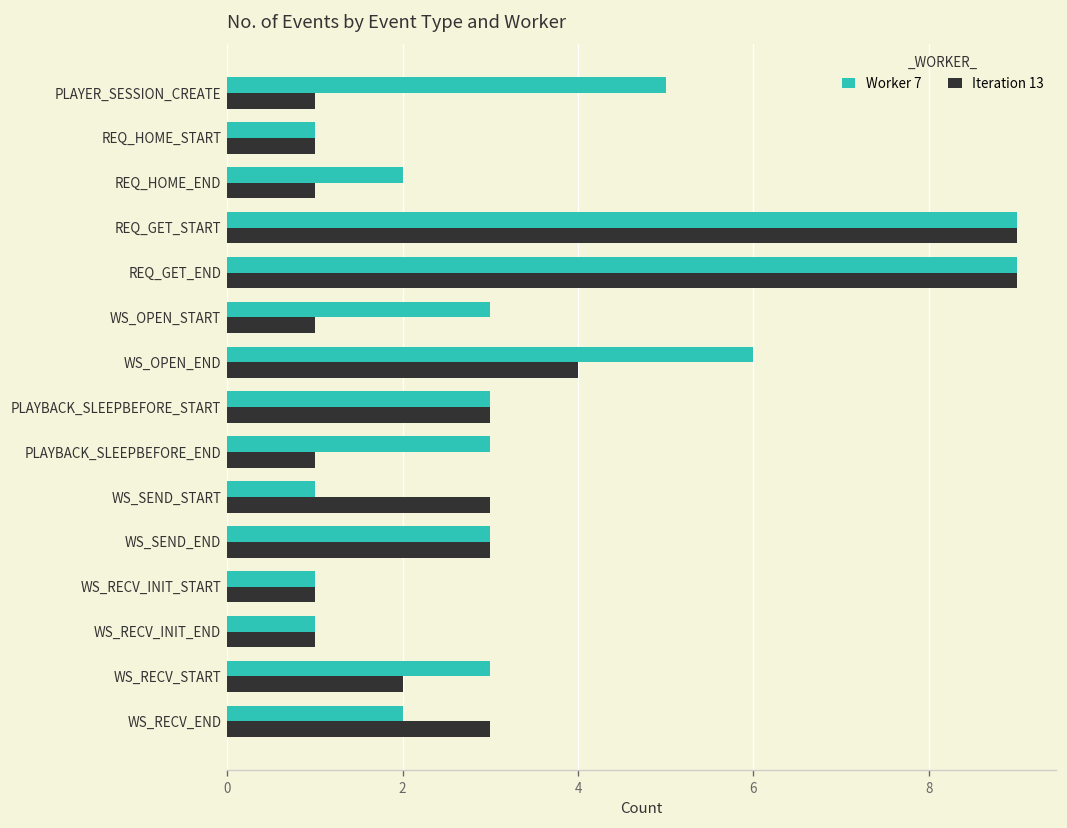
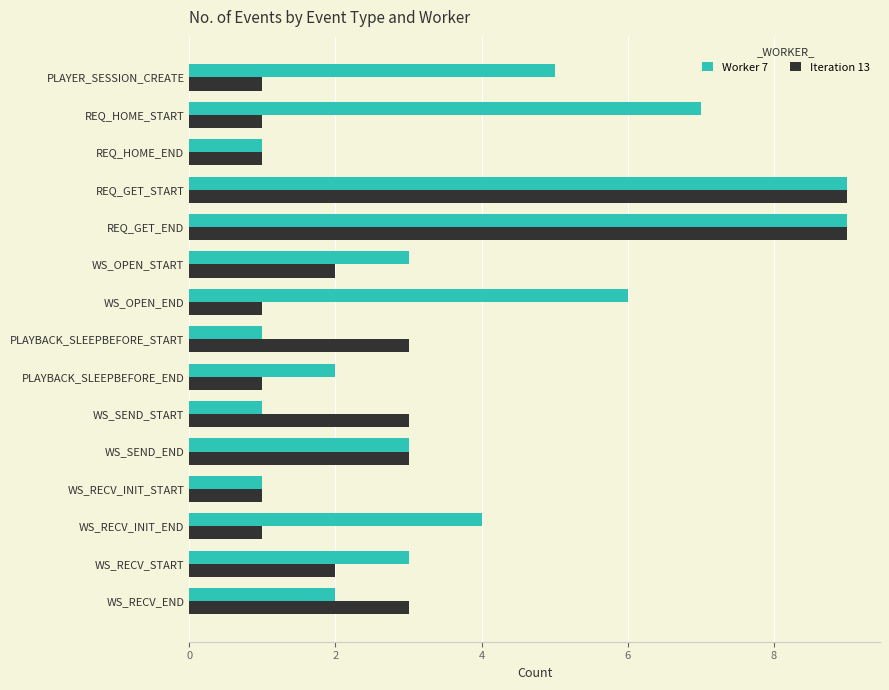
  {
    "Worker 7": {
      "PLAYER_SESSION_CREATE": 5,
-     "REQ_HOME_START": 1,
-     "REQ_HOME_END": 2,
+     "REQ_HOME_START": 7,
+     "REQ_HOME_END": 1,
      "REQ_GET_START": 9,
      "REQ_GET_END": 9,
      "WS_OPEN_START": 3,
      "WS_OPEN_END": 6,
-     "PLAYBACK_SLEEPBEFORE_START": 3,
-     "PLAYBACK_SLEEPBEFORE_END": 3,
+     "PLAYBACK_SLEEPBEFORE_START": 1,
+     "PLAYBACK_SLEEPBEFORE_END": 2,
      "WS_SEND_START": 1,
      "WS_SEND_END": 3,
      "WS_RECV_INIT_START": 1,
-     "WS_RECV_INIT_END": 1,
+     "WS_RECV_INIT_END": 4,
      "WS_RECV_START": 3,
      "WS_RECV_END": 2
    },
    "Iteration 13": {
      "PLAYER_SESSION_CREATE": 1,
      "REQ_HOME_START": 1,
      "REQ_HOME_END": 1,
      "REQ_GET_START": 9,
      "REQ_GET_END": 9,
-     "WS_OPEN_START": 1,
-     "WS_OPEN_END": 4,
+     "WS_OPEN_START": 2,
+     "WS_OPEN_END": 1,
      "PLAYBACK_SLEEPBEFORE_START": 3,
      "PLAYBACK_SLEEPBEFORE_END": 1,
      "WS_SEND_START": 3,
      "WS_SEND_END": 3,
      "WS_RECV_INIT_START": 1,
      "WS_RECV_INIT_END": 1,
      "WS_RECV_START": 2,
      "WS_RECV_END": 3
    }
  }
